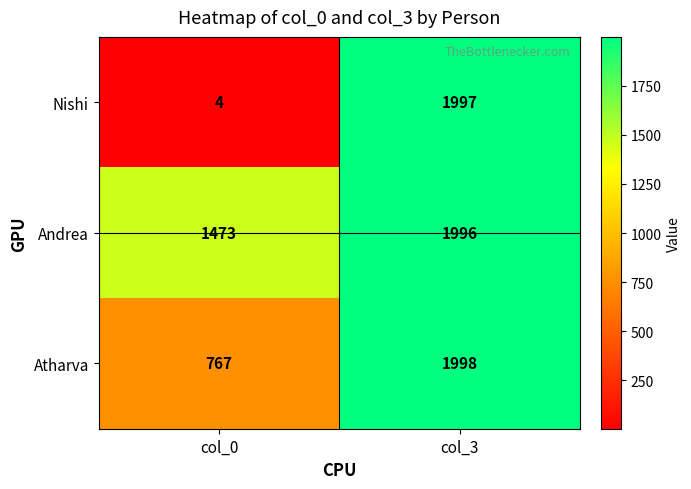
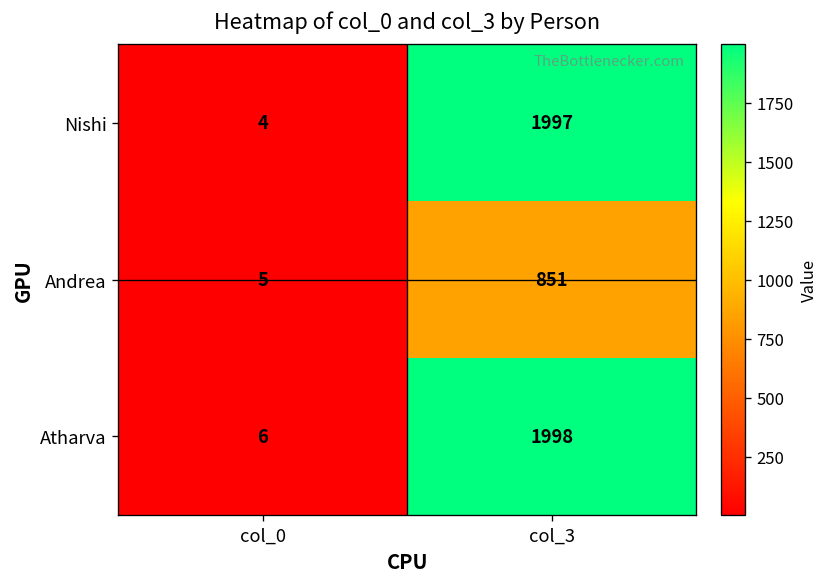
  {
    "Nishi": {
      "col_0": 4
    },
    "Andrea": {
-     "col_0": 1473,
-     "col_3": 1996
+     "col_0": 5,
+     "col_3": 851
    },
    "Atharva": {
-     "col_0": 767,
+     "col_0": 6,
      "col_3": 1998
    }
  }
